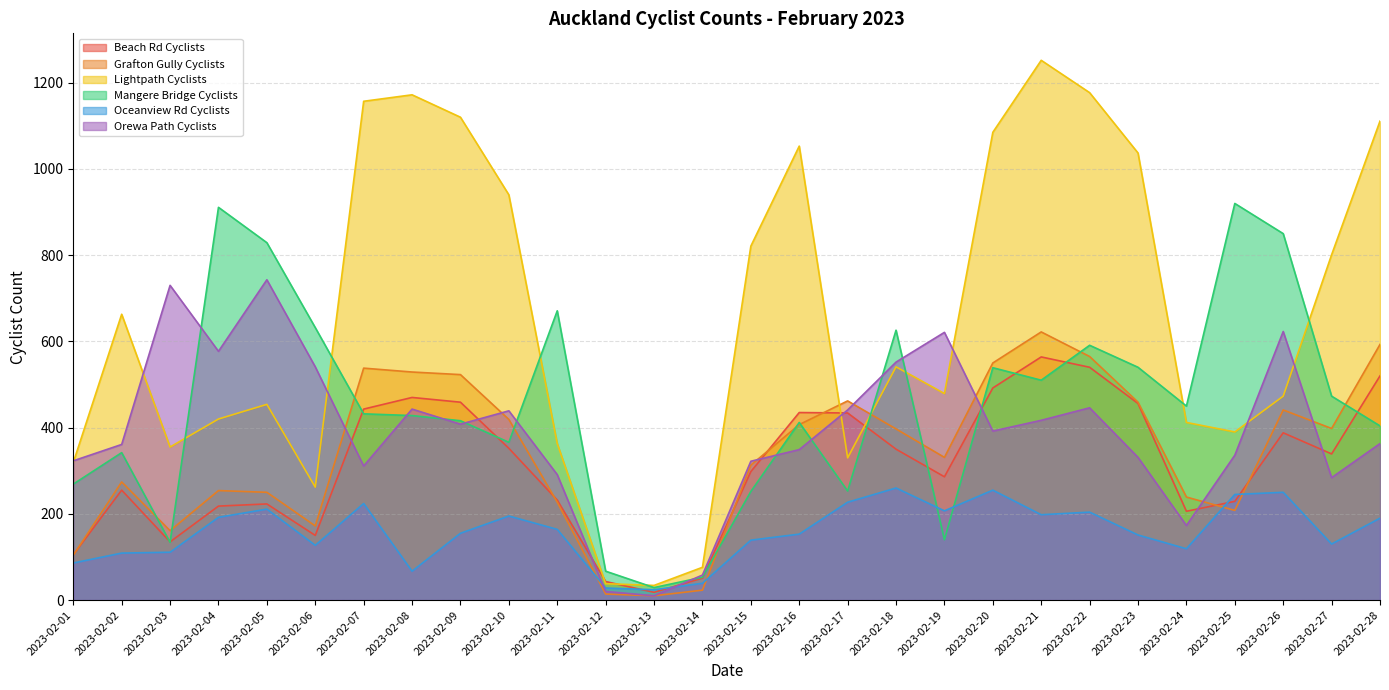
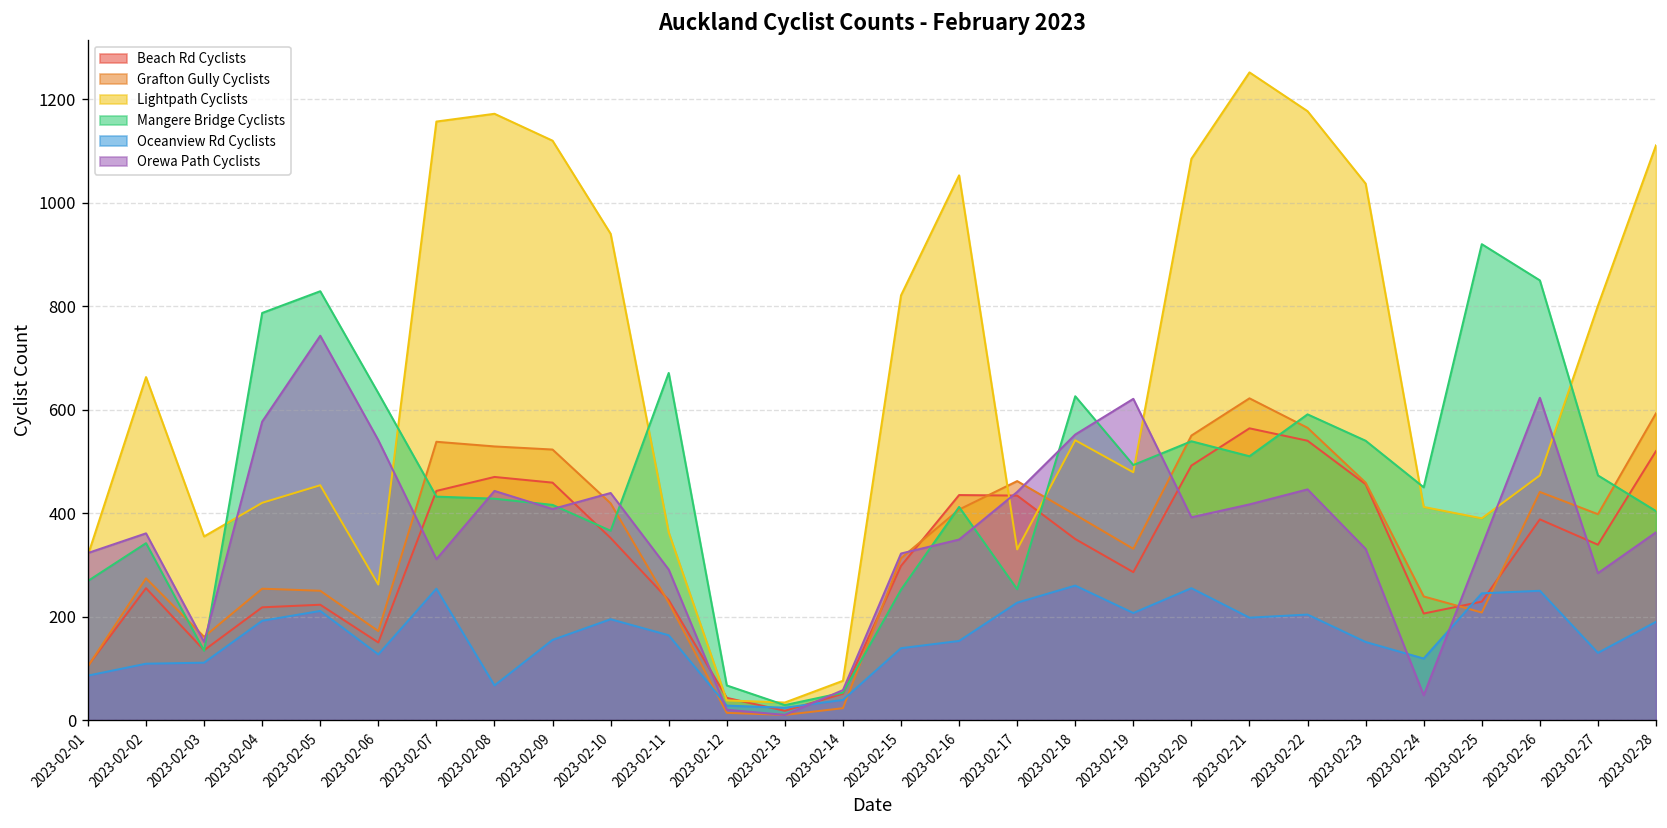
  {
    "Lightpath Cyclists": {
      "2023-02-02": 660,
      "2023-02-03": 360,
      "2023-02-04": 420,
      "2023-02-05": 450,
      "2023-02-06": 260,
      "2023-02-07": 1160,
      "2023-02-08": 1170,
      "2023-02-09": 1120,
      "2023-02-10": 940,
      "2023-02-11": 360,
      "2023-02-14": 80,
      "2023-02-15": 820,
      "2023-02-16": 1050,
      "2023-02-17": 330,
      "2023-02-18": 540,
      "2023-02-19": 480,
      "2023-02-20": 1090,
      "2023-02-21": 1250,
      "2023-02-22": 1180,
      "2023-02-23": 1040,
      "2023-02-24": 410,
      "2023-02-25": 390,
      "2023-02-26": 470,
      "2023-02-27": 800,
      "2023-02-28": 1110
    },
    "Mangere Bridge Cyclists": {
      "2023-02-01": 270,
      "2023-02-02": 340,
-     "2023-02-04": 910,
+     "2023-02-04": 790,
      "2023-02-05": 830,
      "2023-02-06": 630,
      "2023-02-07": 430,
      "2023-02-08": 430,
      "2023-02-09": 420,
      "2023-02-10": 370,
      "2023-02-11": 670,
      "2023-02-12": 70,
      "2023-02-15": 250,
      "2023-02-17": 250,
      "2023-02-18": 630,
-     "2023-02-19": 140,
+     "2023-02-19": 490,
      "2023-02-20": 540,
      "2023-02-21": 510,
      "2023-02-22": 590,
      "2023-02-23": 540,
      "2023-02-24": 450,
      "2023-02-25": 920,
      "2023-02-26": 850,
      "2023-02-27": 470,
      "2023-02-28": 400
    },
    "Oceanview Rd Cyclists": {
      "2023-02-01": 90,
      "2023-02-02": 110,
      "2023-02-03": 110,
      "2023-02-04": 190,
      "2023-02-05": 210,
      "2023-02-06": 130,
-     "2023-02-07": 220,
+     "2023-02-07": 250,
      "2023-02-08": 70,
      "2023-02-09": 160,
      "2023-02-10": 200,
      "2023-02-11": 160,
      "2023-02-12": 30,
      "2023-02-14": 40,
      "2023-02-15": 140,
      "2023-02-16": 150,
      "2023-02-17": 230,
      "2023-02-18": 260,
      "2023-02-19": 210,
      "2023-02-20": 260,
      "2023-02-21": 200,
      "2023-02-22": 200,
      "2023-02-23": 150,
      "2023-02-24": 120,
      "2023-02-25": 250,
      "2023-02-26": 250,
      "2023-02-27": 130,
      "2023-02-28": 190
    },
    "Orewa Path Cyclists": {
      "2023-02-02": 360,
-     "2023-02-03": 730,
+     "2023-02-03": 150,
      "2023-02-04": 580,
      "2023-02-05": 740,
      "2023-02-06": 540,
      "2023-02-07": 310,
      "2023-02-08": 440,
      "2023-02-09": 410,
      "2023-02-10": 440,
      "2023-02-11": 290,
      "2023-02-15": 320,
      "2023-02-16": 350,
      "2023-02-17": 440,
      "2023-02-18": 550,
      "2023-02-19": 620,
      "2023-02-20": 390,
      "2023-02-21": 420,
      "2023-02-22": 450,
      "2023-02-23": 330,
-     "2023-02-24": 170,
+     "2023-02-24": 50,
      "2023-02-25": 340,
      "2023-02-26": 620,
      "2023-02-27": 280,
      "2023-02-28": 360
    }
  }
